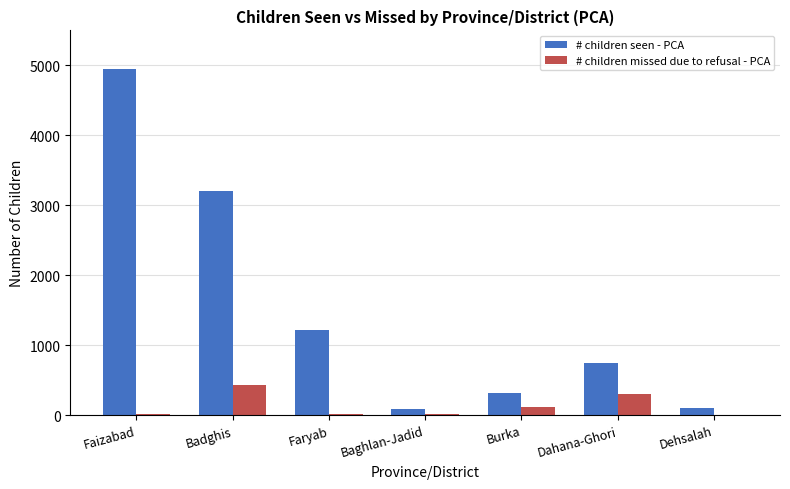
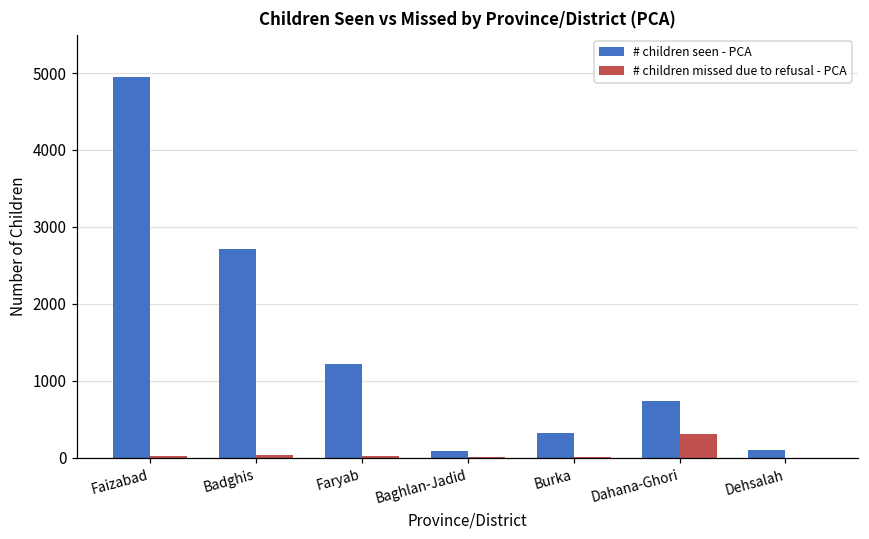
  {
    "# children seen - PCA": {
      "Faizabad": 4900,
-     "Badghis": 3200,
+     "Badghis": 2700,
      "Faryab": 1200,
      "Baghlan-Jadid": 100,
      "Burka": 300,
      "Dahana-Ghori": 700,
      "Dehsalah": 100
    },
    "# children missed due to refusal - PCA": {
-     "Badghis": 400,
-     "Burka": 100,
+     "Badghis": 0,
+     "Burka": 0,
      "Dahana-Ghori": 300,
      "Dehsalah": 0
    }
  }
